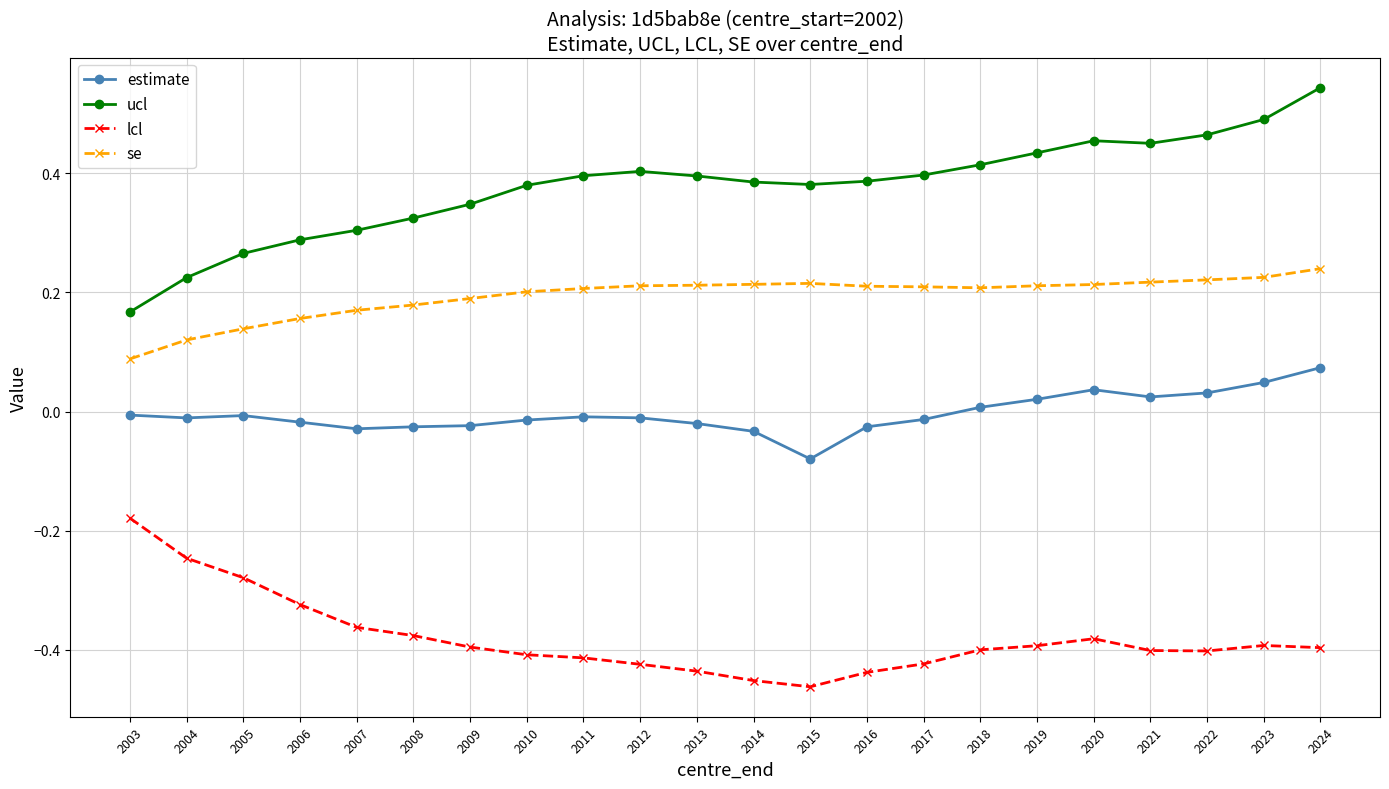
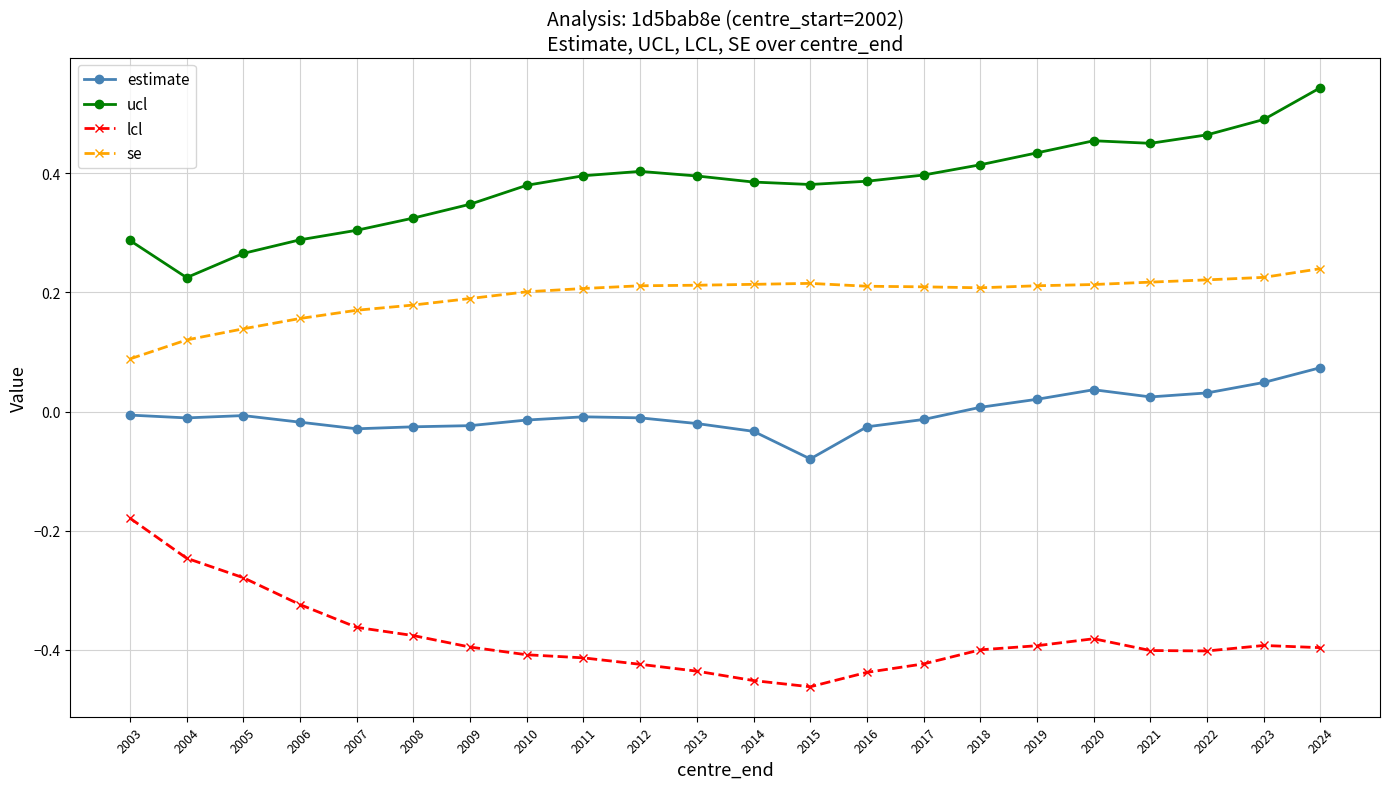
  {
    "estimate": {
      "2003": -0.01,
      "2004": -0.01,
      "2005": -0.01,
      "2006": -0.02,
      "2007": -0.03,
      "2008": -0.03,
      "2009": -0.02,
      "2010": -0.01,
      "2011": -0.01,
      "2012": -0.01,
      "2013": -0.02,
      "2014": -0.03,
      "2015": -0.08,
      "2016": -0.03,
      "2017": -0.01,
      "2018": 0.01,
      "2019": 0.02,
      "2020": 0.04,
      "2021": 0.02,
      "2022": 0.03,
      "2023": 0.05,
      "2024": 0.07
    },
    "ucl": {
-     "2003": 0.17,
+     "2003": 0.29,
      "2004": 0.22,
      "2005": 0.27,
      "2006": 0.29,
      "2007": 0.30,
      "2008": 0.32,
      "2009": 0.35,
      "2010": 0.38,
      "2011": 0.40,
      "2012": 0.40,
      "2013": 0.40,
      "2014": 0.39,
      "2015": 0.38,
      "2016": 0.39,
      "2017": 0.40,
      "2018": 0.41,
      "2019": 0.43,
      "2020": 0.45,
      "2021": 0.45,
      "2022": 0.46,
      "2023": 0.49,
      "2024": 0.54
    },
    "lcl": {
      "2003": -0.18,
      "2004": -0.25,
      "2005": -0.28,
      "2006": -0.32,
      "2007": -0.36,
      "2008": -0.38,
      "2009": -0.40,
      "2010": -0.41,
      "2011": -0.41,
      "2012": -0.42,
      "2013": -0.44,
      "2014": -0.45,
      "2015": -0.46,
      "2016": -0.44,
      "2017": -0.42,
      "2018": -0.40,
      "2019": -0.39,
      "2020": -0.38,
      "2021": -0.40,
      "2022": -0.40,
      "2023": -0.39,
      "2024": -0.40
    },
    "se": {
      "2003": 0.09,
      "2004": 0.12,
      "2005": 0.14,
      "2006": 0.16,
      "2007": 0.17,
      "2008": 0.18,
      "2009": 0.19,
      "2010": 0.20,
      "2011": 0.21,
      "2012": 0.21,
      "2013": 0.21,
      "2014": 0.21,
      "2015": 0.22,
      "2016": 0.21,
      "2017": 0.21,
      "2018": 0.21,
      "2019": 0.21,
      "2020": 0.21,
      "2021": 0.22,
      "2022": 0.22,
      "2023": 0.23,
      "2024": 0.24
    }
  }
